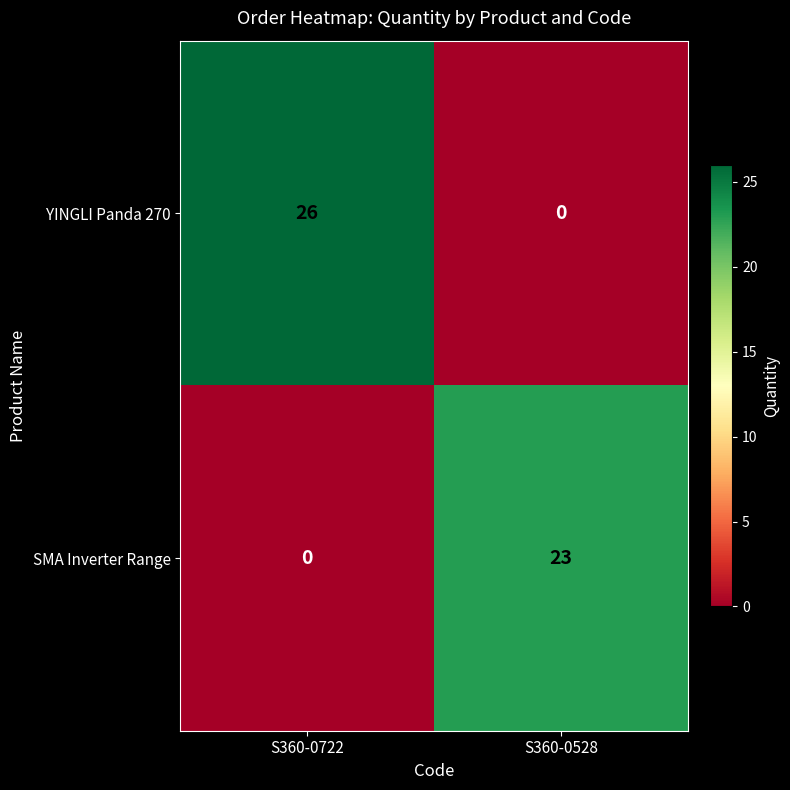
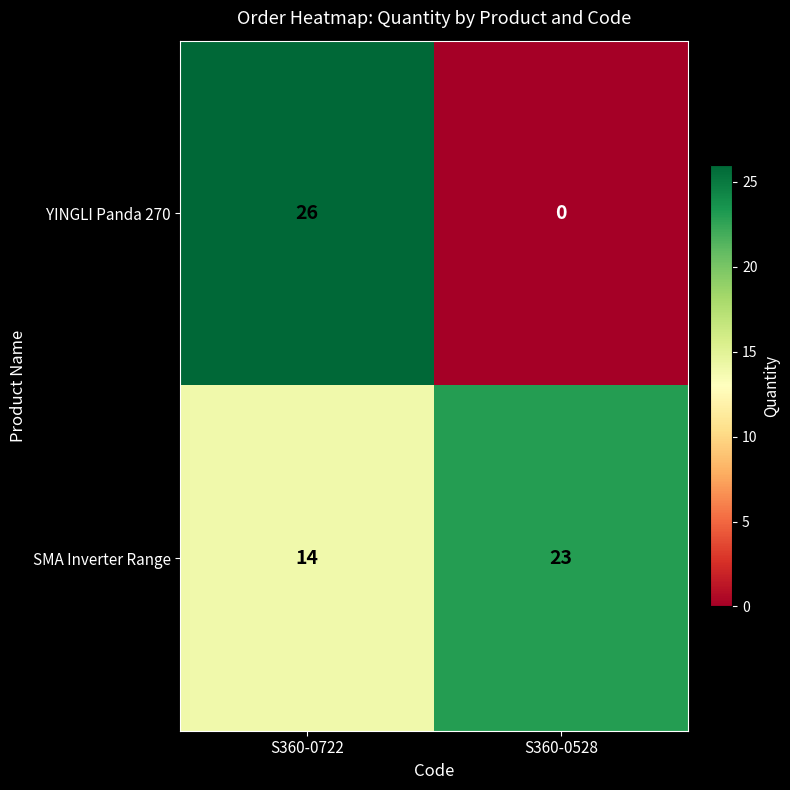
  {
    "YINGLI Panda 270": {
      "S360-0722": 26,
      "S360-0528": 0
    },
    "SMA Inverter Range": {
-     "S360-0722": 0,
+     "S360-0722": 14,
      "S360-0528": 23
    }
  }
